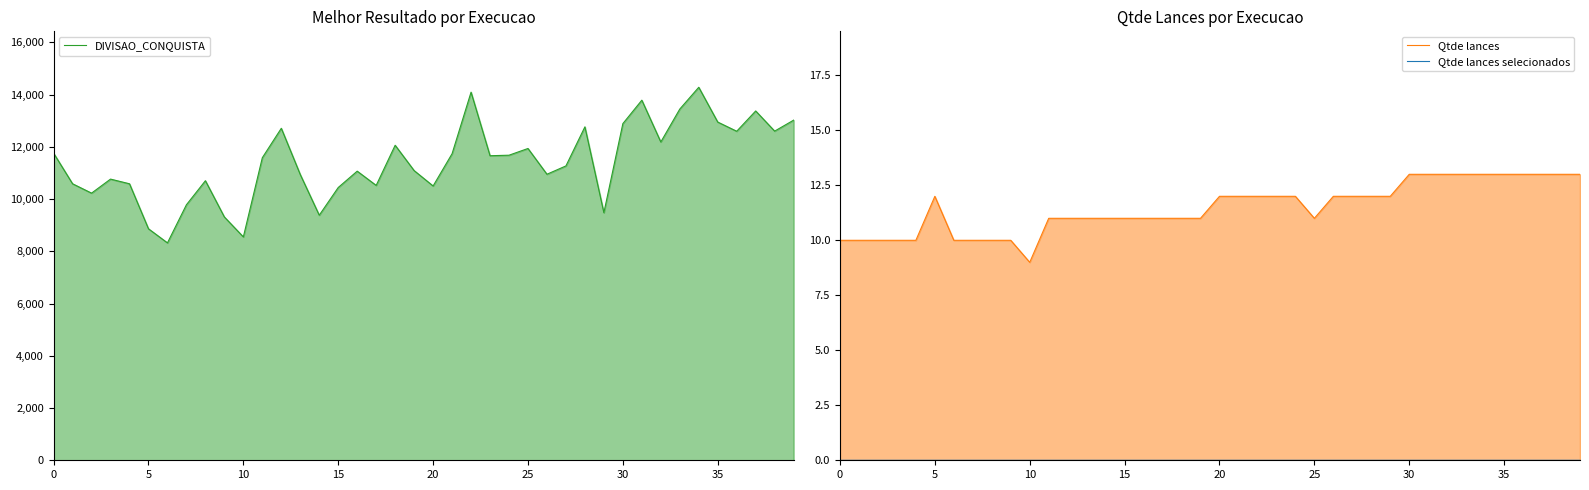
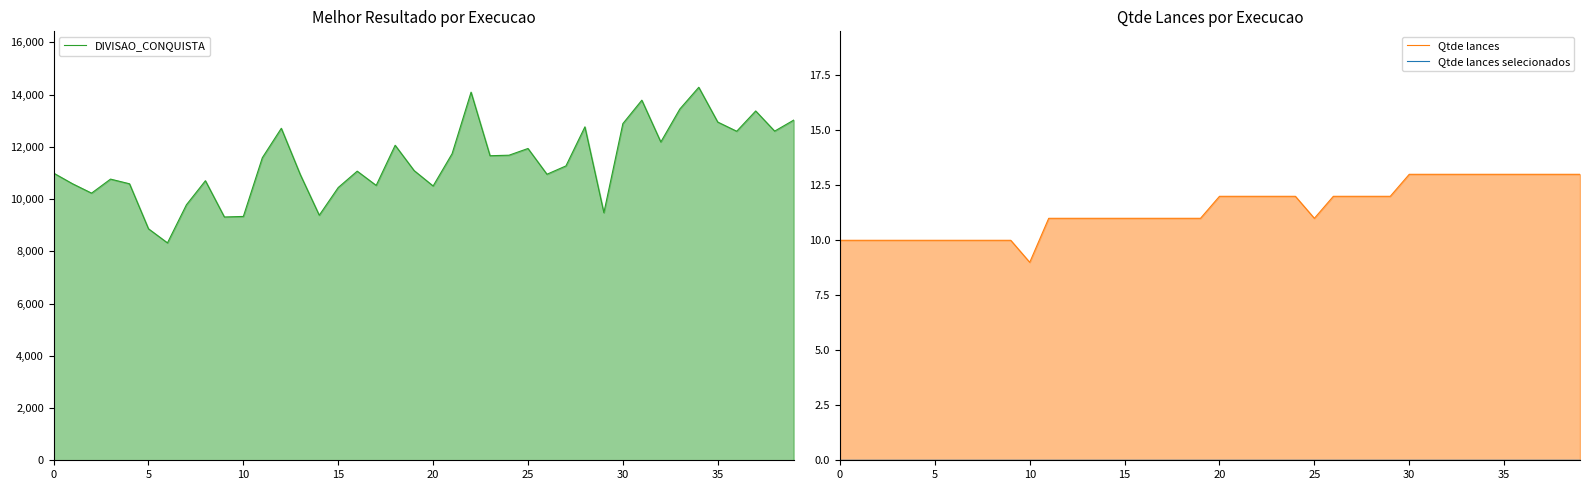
  {
    "Melhor Resultado por Execucao": {
-     "0": "11,800",
+     "0": "11,000",
      "5": "8,900",
-     "10": "8,600",
+     "10": "9,300",
      "15": "10,400",
      "20": "10,500",
      "25": "11,900",
      "30": "12,900",
      "35": "12,900"
    },
    "Qtde Lances por Execucao": {
      "Qtde lances": {
        "0": "10",
-       "5": "12",
+       "5": "10",
        "10": "9",
        "15": "11",
        "20": "12",
        "25": "11",
        "30": "13",
        "35": "13"
      },
      "Qtde lances selecionados": {
        "0": "0",
        "5": "0",
        "10": "0",
        "15": "0",
        "20": "0",
        "25": "0",
        "30": "0",
        "35": "0"
      }
    }
  }
